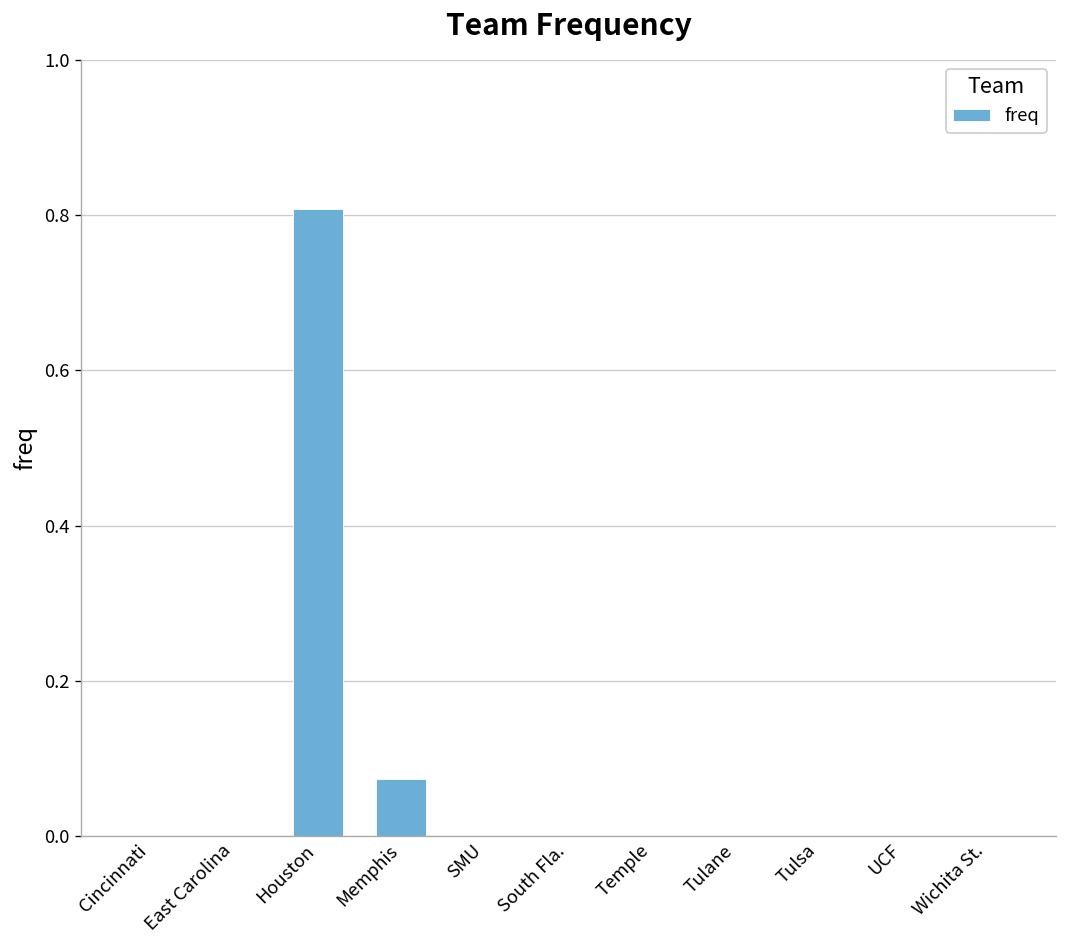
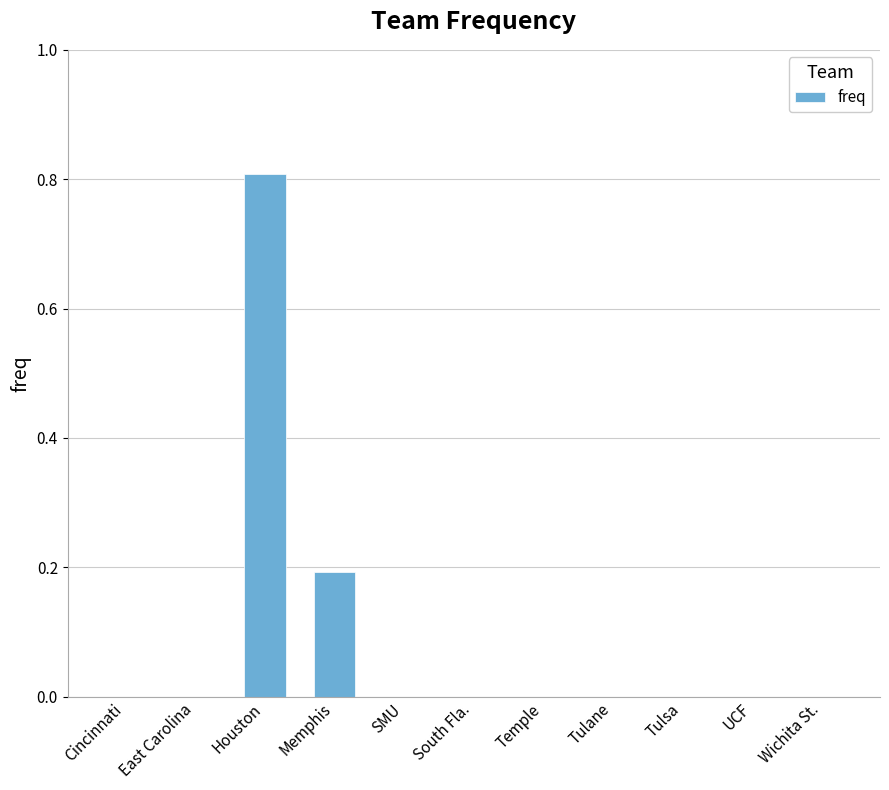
  {
    "Cincinnati": 0.00,
    "East Carolina": 0.00,
    "Houston": 0.81,
-   "Memphis": 0.07,
+   "Memphis": 0.19,
    "SMU": 0.00,
    "South Fla.": 0.00,
    "Temple": 0.00,
    "Tulane": 0.00,
    "Tulsa": 0.00,
    "UCF": 0.00,
    "Wichita St.": 0.00
  }
